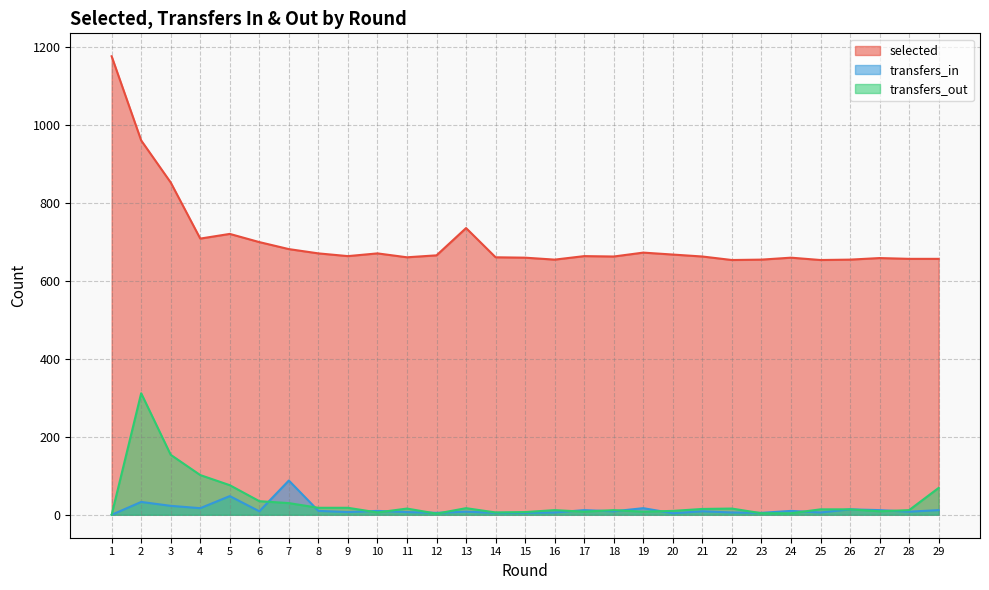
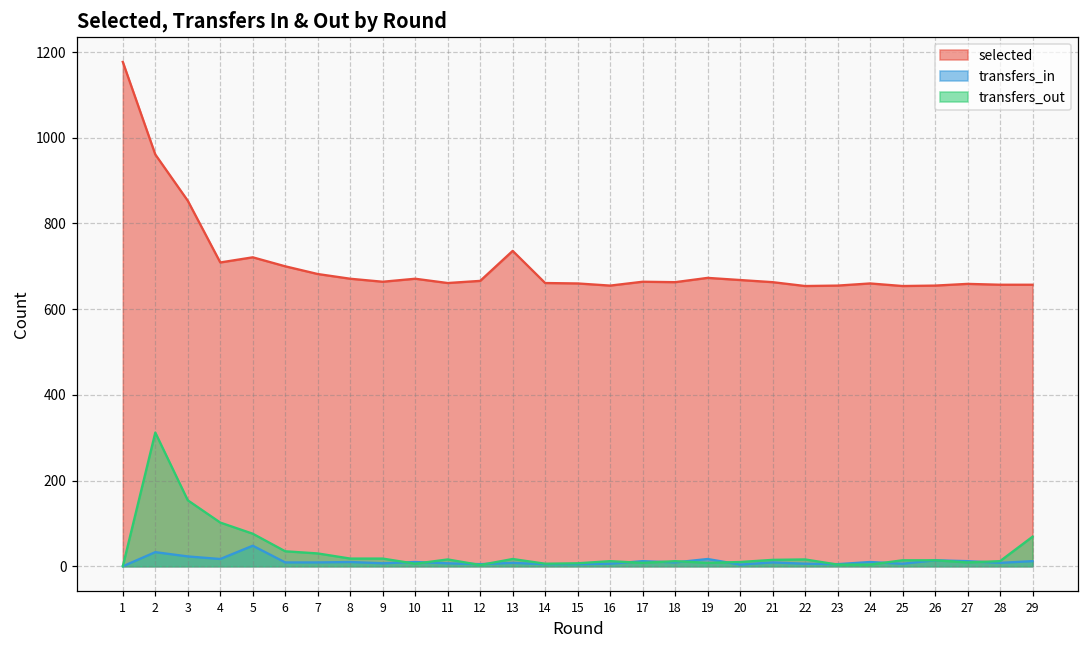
  {
    "selected": {
      "1": 1180,
      "2": 960,
      "3": 850,
      "4": 710,
      "5": 720,
      "6": 700,
      "7": 680,
      "8": 670,
      "9": 660,
      "10": 670,
      "11": 660,
      "12": 670,
      "13": 740,
      "14": 660,
      "15": 660,
      "16": 660,
      "17": 660,
      "18": 660,
      "19": 670,
      "20": 670,
      "21": 660,
      "22": 650,
      "23": 660,
      "24": 660,
      "25": 650,
      "26": 660,
      "27": 660,
      "28": 660,
      "29": 660
    },
    "transfers_in": {
      "2": 30,
      "3": 20,
      "4": 20,
      "5": 50,
      "6": 10,
-     "7": 90,
+     "7": 10,
      "8": 10,
      "9": 10,
      "11": 10,
      "13": 10,
      "19": 20,
      "22": 10,
      "25": 10,
      "29": 10
    },
    "transfers_out": {
      "2": 310,
      "3": 150,
      "4": 100,
      "5": 80,
      "6": 40,
      "7": 30,
      "8": 20,
      "9": 20,
      "11": 20,
      "13": 20,
      "19": 10,
      "22": 20,
      "25": 10,
      "29": 70
    }
  }
